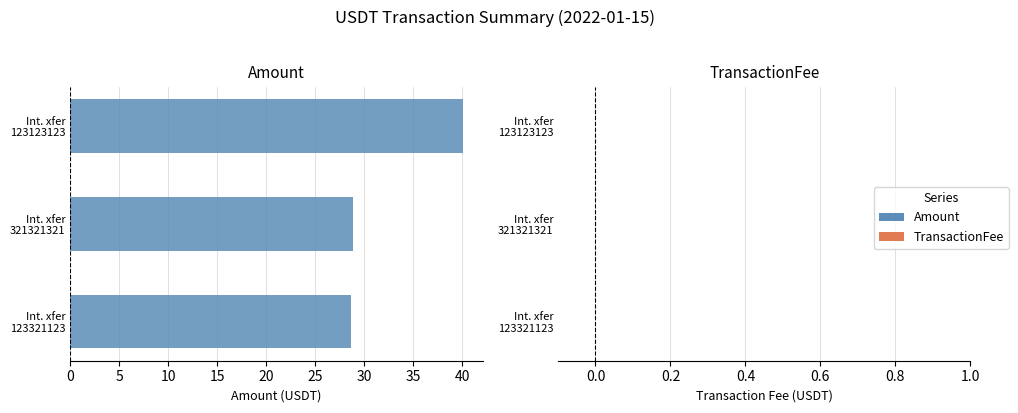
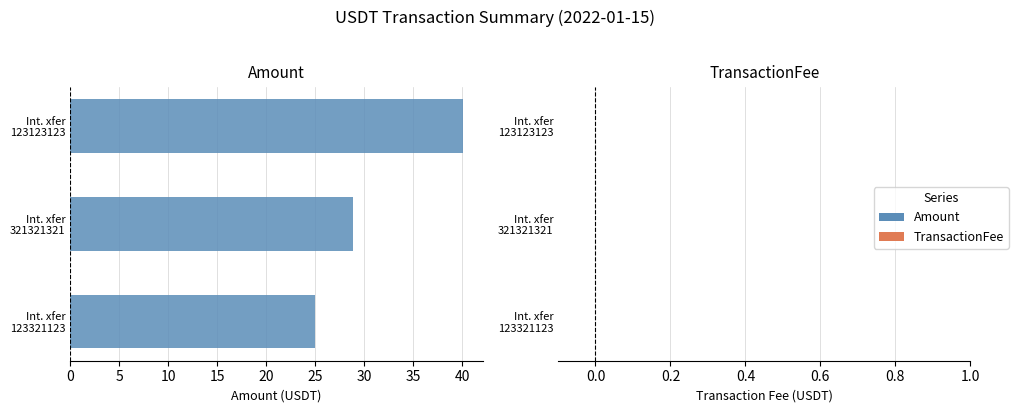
  {
    "Amount": {
      "Int. xfer 123123123": 40,
      "Int. xfer 321321321": 29,
-     "Int. xfer 123321123": 29
+     "Int. xfer 123321123": 25
    },
    "TransactionFee": {
      "Int. xfer 123123123": 0.00,
      "Int. xfer 321321321": 0.00,
      "Int. xfer 123321123": 0.00
    }
  }
